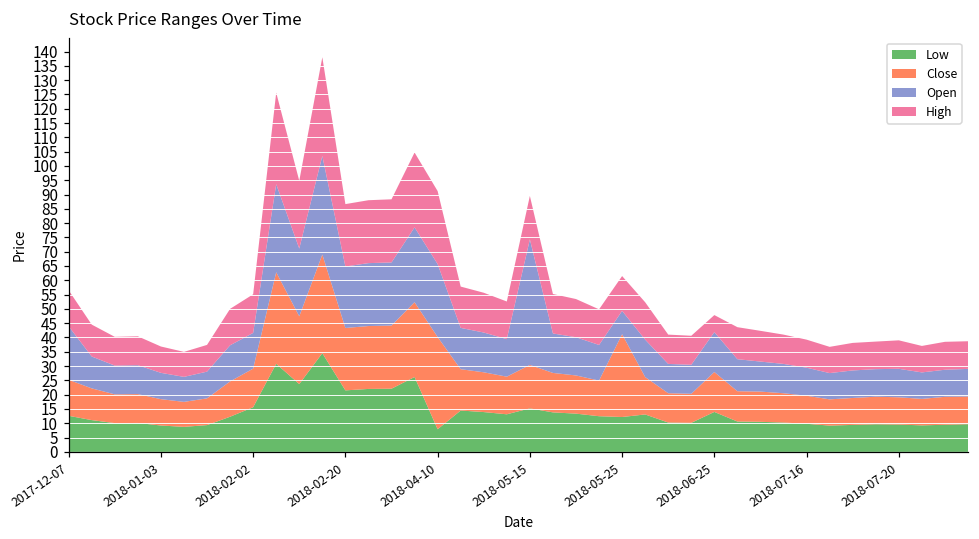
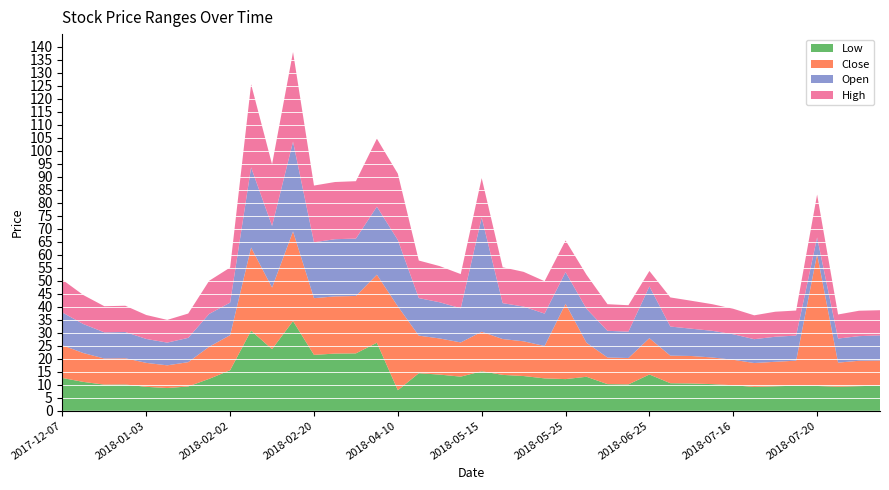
  {
    "Low": {
      "2017-12-07": 13,
      "2018-01-03": 9,
      "2018-02-02": 16,
      "2018-02-20": 22,
      "2018-04-10": 8,
      "2018-05-15": 15,
      "2018-05-25": 12,
      "2018-06-25": 14,
      "2018-07-16": 10,
      "2018-07-20": 10
    },
    "Close": {
      "2017-12-07": 13,
      "2018-01-03": 9,
      "2018-02-02": 14,
      "2018-02-20": 22,
      "2018-04-10": 32,
      "2018-05-15": 15,
      "2018-05-25": 29,
      "2018-06-25": 14,
      "2018-07-16": 10,
-     "2018-07-20": 10
+     "2018-07-20": 51
    },
    "Open": {
-     "2017-12-07": 19,
+     "2017-12-07": 13,
      "2018-01-03": 9,
      "2018-02-02": 13,
      "2018-02-20": 21,
      "2018-04-10": 26,
      "2018-05-15": 44,
-     "2018-05-25": 8,
-     "2018-06-25": 14,
+     "2018-05-25": 12,
+     "2018-06-25": 20,
      "2018-07-16": 10,
-     "2018-07-20": 10
+     "2018-07-20": 6
    },
    "High": {
      "2017-12-07": 13,
      "2018-01-03": 9,
      "2018-02-02": 14,
      "2018-02-20": 22,
      "2018-04-10": 26,
      "2018-05-15": 15,
      "2018-05-25": 12,
      "2018-06-25": 6,
      "2018-07-16": 10,
-     "2018-07-20": 10
+     "2018-07-20": 17
    }
  }
